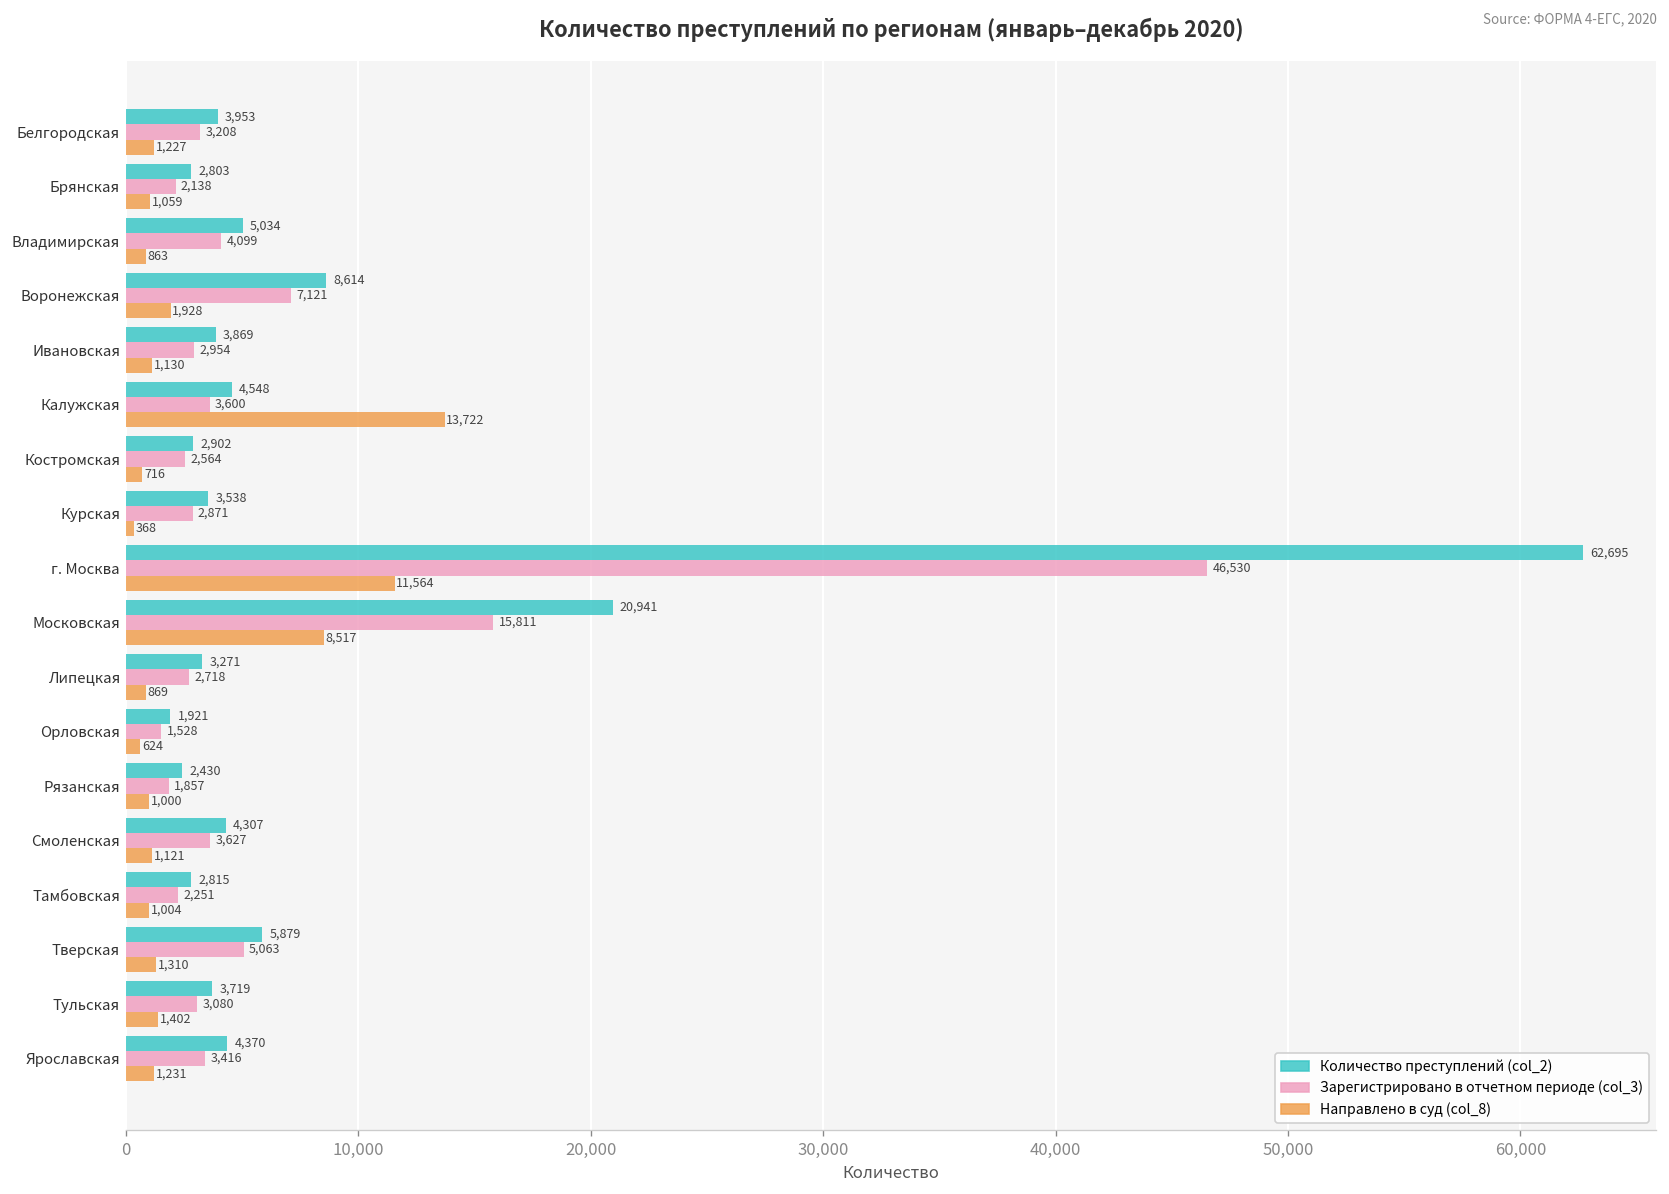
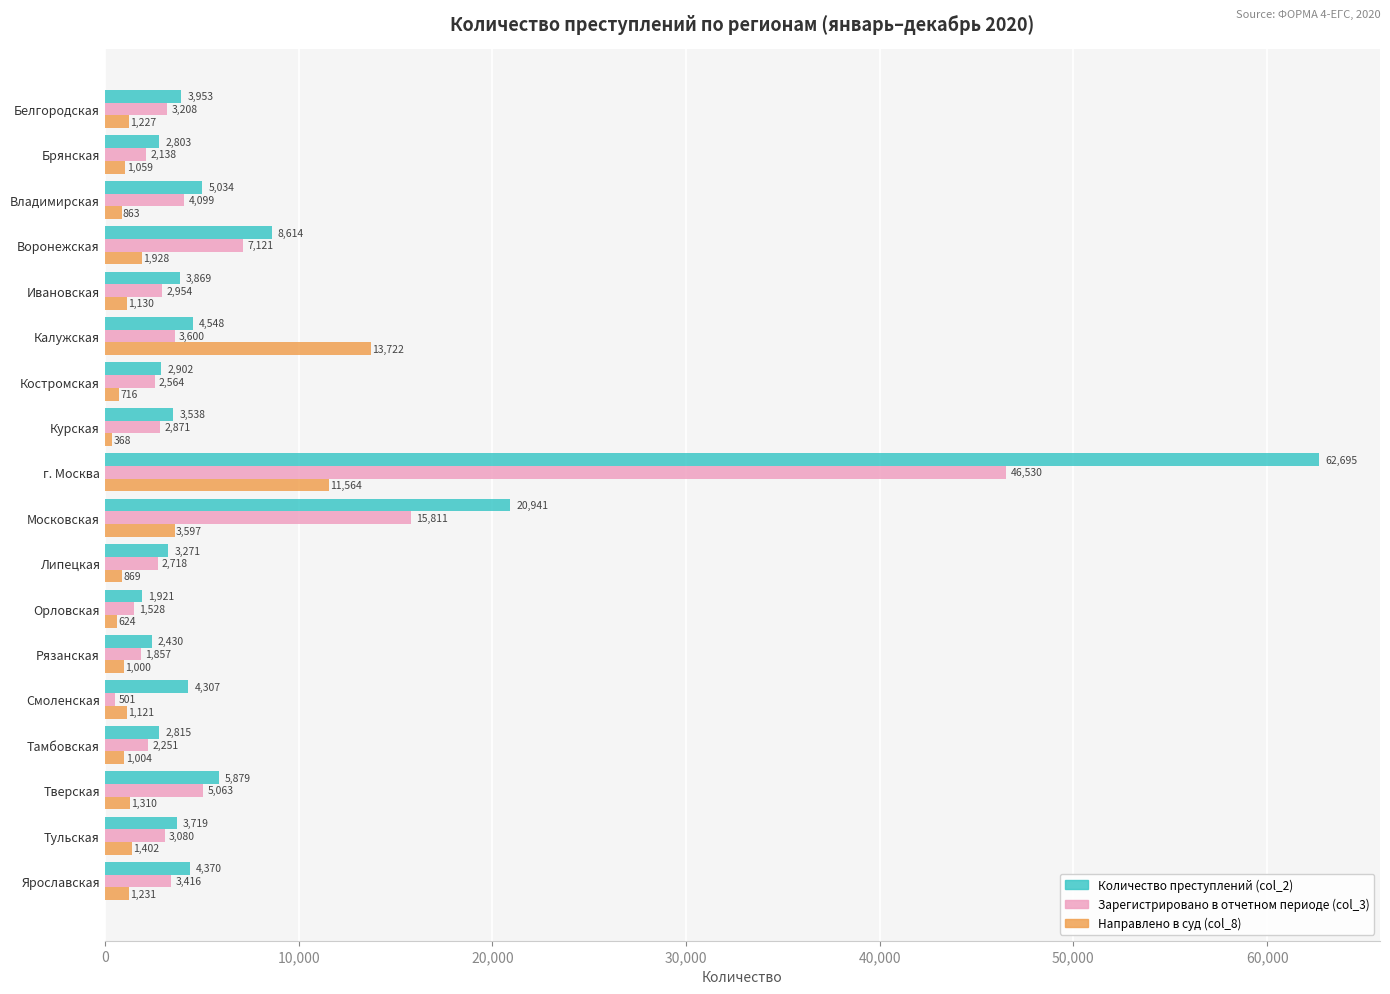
  {
    "Количество преступлений (col_2)": {
      "Белгородская": "3,953",
      "Брянская": "2,803",
      "Владимирская": "5,034",
      "Воронежская": "8,614",
      "Ивановская": "3,869",
      "Калужская": "4,548",
      "Костромская": "2,902",
      "Курская": "3,538",
      "г. Москва": "62,695",
      "Московская": "20,941",
      "Липецкая": "3,271",
      "Орловская": "1,921",
      "Рязанская": "2,430",
      "Смоленская": "4,307",
      "Тамбовская": "2,815",
      "Тверская": "5,879",
      "Тульская": "3,719",
      "Ярославская": "4,370"
    },
    "Зарегистрировано в отчетном периоде (col_3)": {
      "Белгородская": "3,208",
      "Брянская": "2,138",
      "Владимирская": "4,099",
      "Воронежская": "7,121",
      "Ивановская": "2,954",
      "Калужская": "3,600",
      "Костромская": "2,564",
      "Курская": "2,871",
      "г. Москва": "46,530",
      "Московская": "15,811",
      "Липецкая": "2,718",
      "Орловская": "1,528",
      "Рязанская": "1,857",
-     "Смоленская": "3,627",
+     "Смоленская": "501",
      "Тамбовская": "2,251",
      "Тверская": "5,063",
      "Тульская": "3,080",
      "Ярославская": "3,416"
    },
    "Направлено в суд (col_8)": {
      "Белгородская": "1,227",
      "Брянская": "1,059",
      "Владимирская": "863",
      "Воронежская": "1,928",
      "Ивановская": "1,130",
      "Калужская": "13,722",
      "Костромская": "716",
      "Курская": "368",
      "г. Москва": "11,564",
-     "Московская": "8,517",
+     "Московская": "3,597",
      "Липецкая": "869",
      "Орловская": "624",
      "Рязанская": "1,000",
      "Смоленская": "1,121",
      "Тамбовская": "1,004",
      "Тверская": "1,310",
      "Тульская": "1,402",
      "Ярославская": "1,231"
    }
  }
